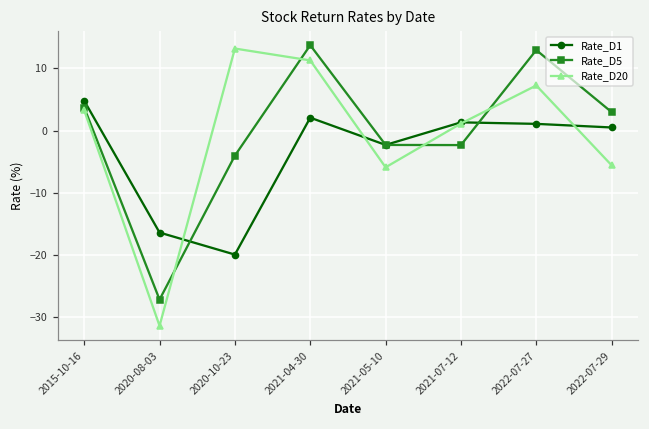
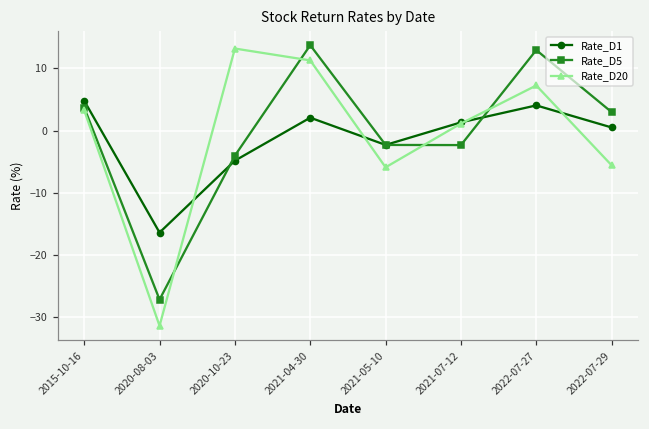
  {
    "Rate_D1": {
      "2015-10-16": 5,
      "2020-08-03": -16,
-     "2020-10-23": -20,
+     "2020-10-23": -5,
      "2021-04-30": 2,
-     "2022-07-27": 1,
+     "2022-07-27": 4,
      "2022-07-29": 0
    },
    "Rate_D5": {
      "2020-08-03": -27,
      "2020-10-23": -4,
      "2021-04-30": 14,
      "2021-07-12": -2,
      "2022-07-27": 13,
      "2022-07-29": 3
    },
    "Rate_D20": {
      "2020-08-03": -31,
      "2020-10-23": 13,
      "2021-04-30": 11,
      "2021-05-10": -6,
      "2022-07-27": 7,
      "2022-07-29": -6
    }
  }
